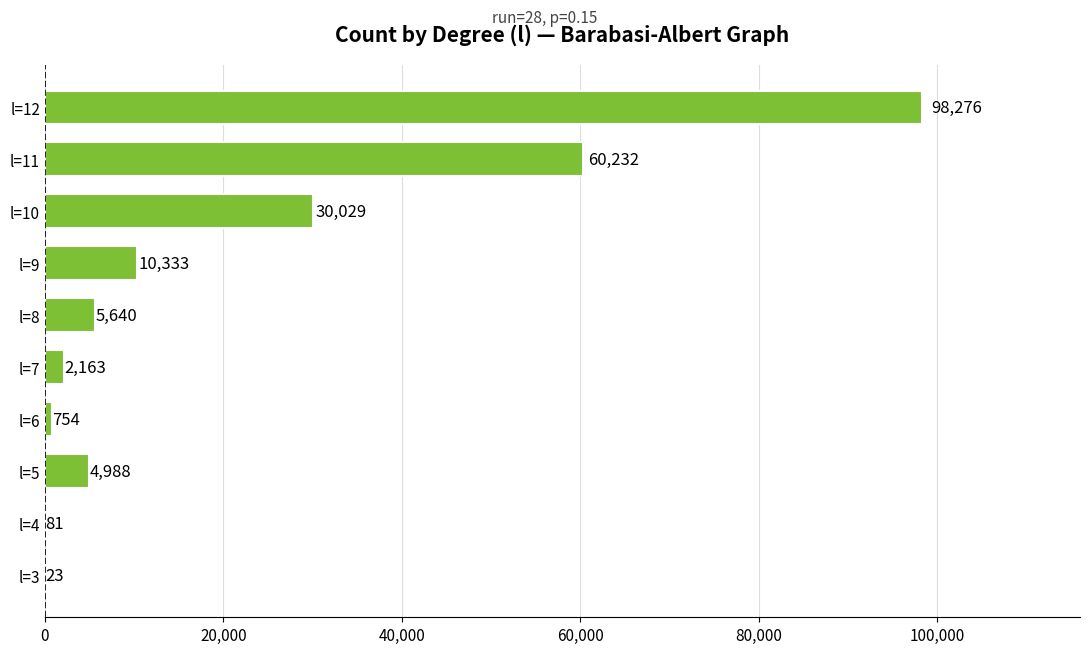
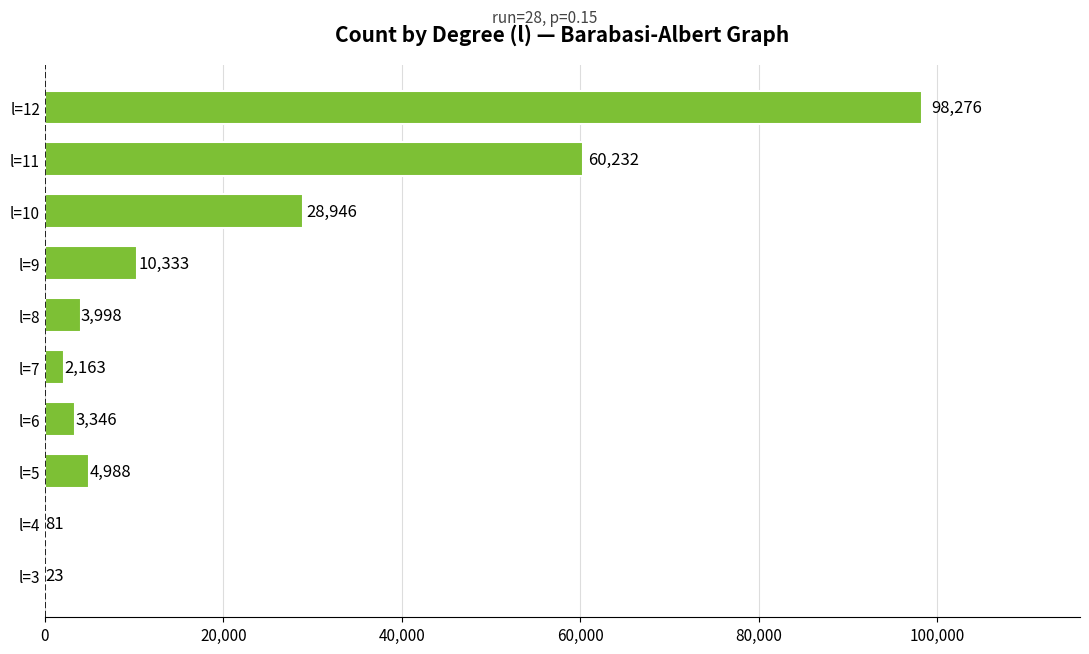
  {
    "l=12": "98,276",
    "l=11": "60,232",
-   "l=10": "30,029",
+   "l=10": "28,946",
    "l=9": "10,333",
-   "l=8": "5,640",
+   "l=8": "3,998",
    "l=7": "2,163",
-   "l=6": "754",
+   "l=6": "3,346",
    "l=5": "4,988",
    "l=4": "81",
    "l=3": "23"
  }
